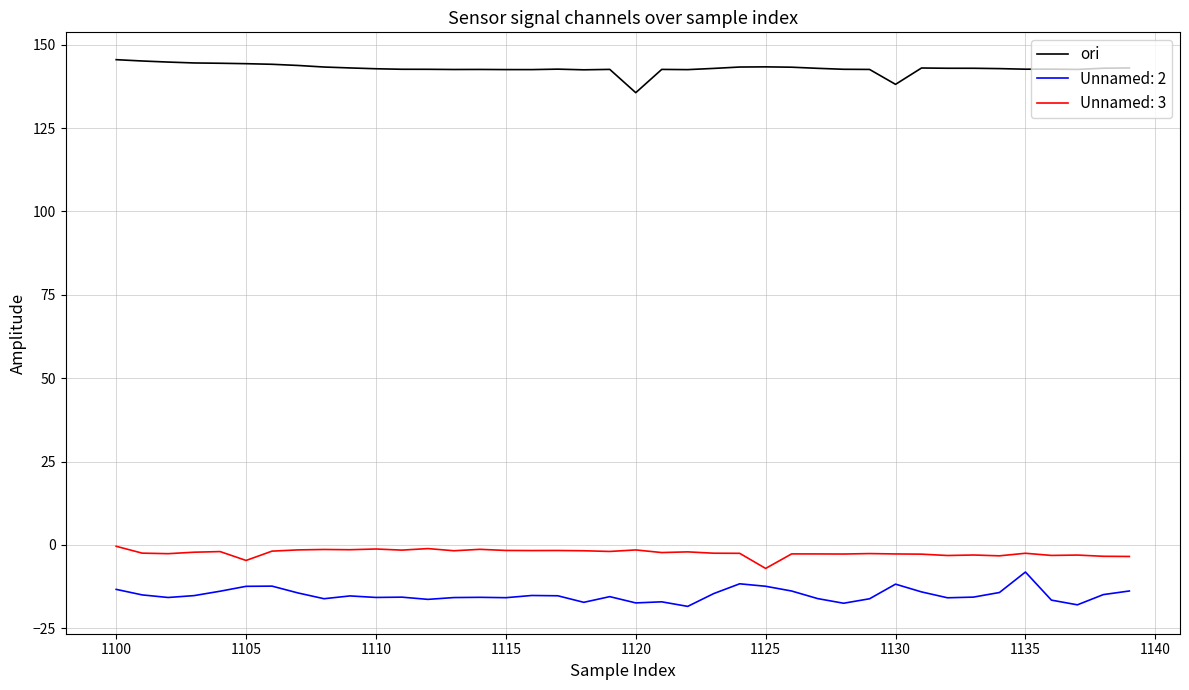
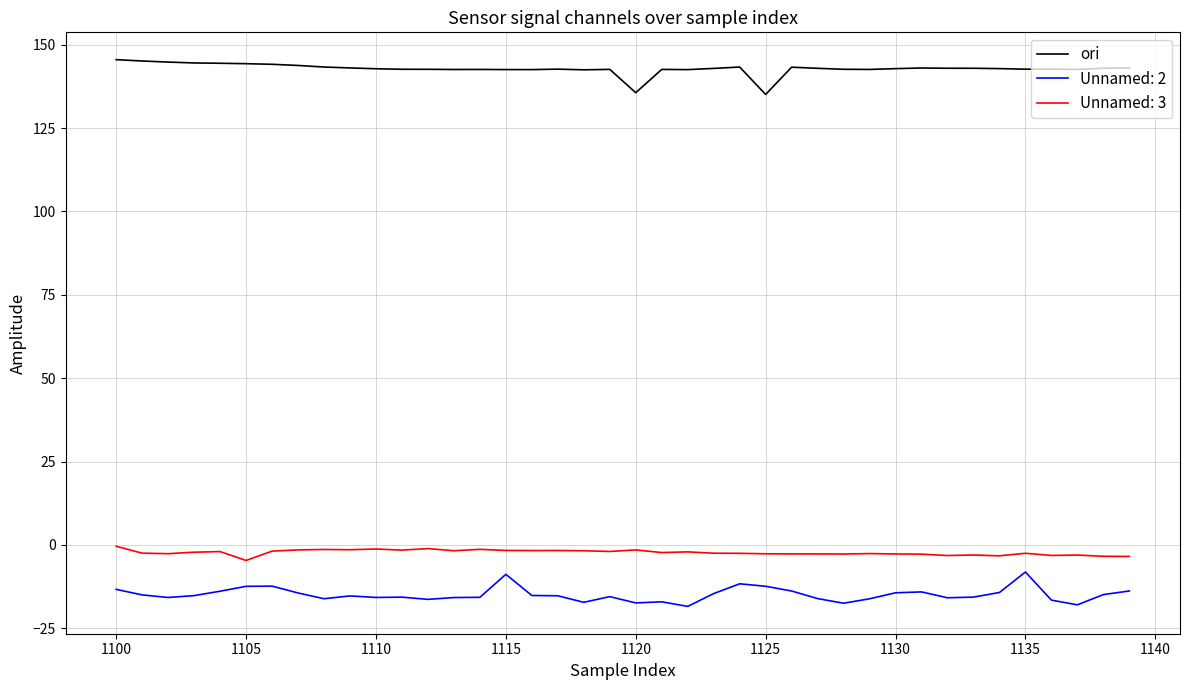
  {
    "ori": {
      "1100": 145,
      "1105": 144,
      "1110": 143,
      "1115": 143,
      "1120": 136,
-     "1125": 143,
-     "1130": 138,
+     "1125": 135,
+     "1130": 143,
      "1135": 143
    },
    "Unnamed: 2": {
      "1100": -13,
      "1105": -12,
      "1110": -16,
-     "1115": -16,
+     "1115": -9,
      "1120": -17,
      "1125": -12,
-     "1130": -12,
+     "1130": -14,
      "1135": -8
    },
    "Unnamed: 3": {
      "1100": 0,
      "1105": -5,
      "1110": -1,
      "1115": -2,
      "1120": -2,
-     "1125": -7,
+     "1125": -3,
      "1130": -3,
      "1135": -3
    }
  }
